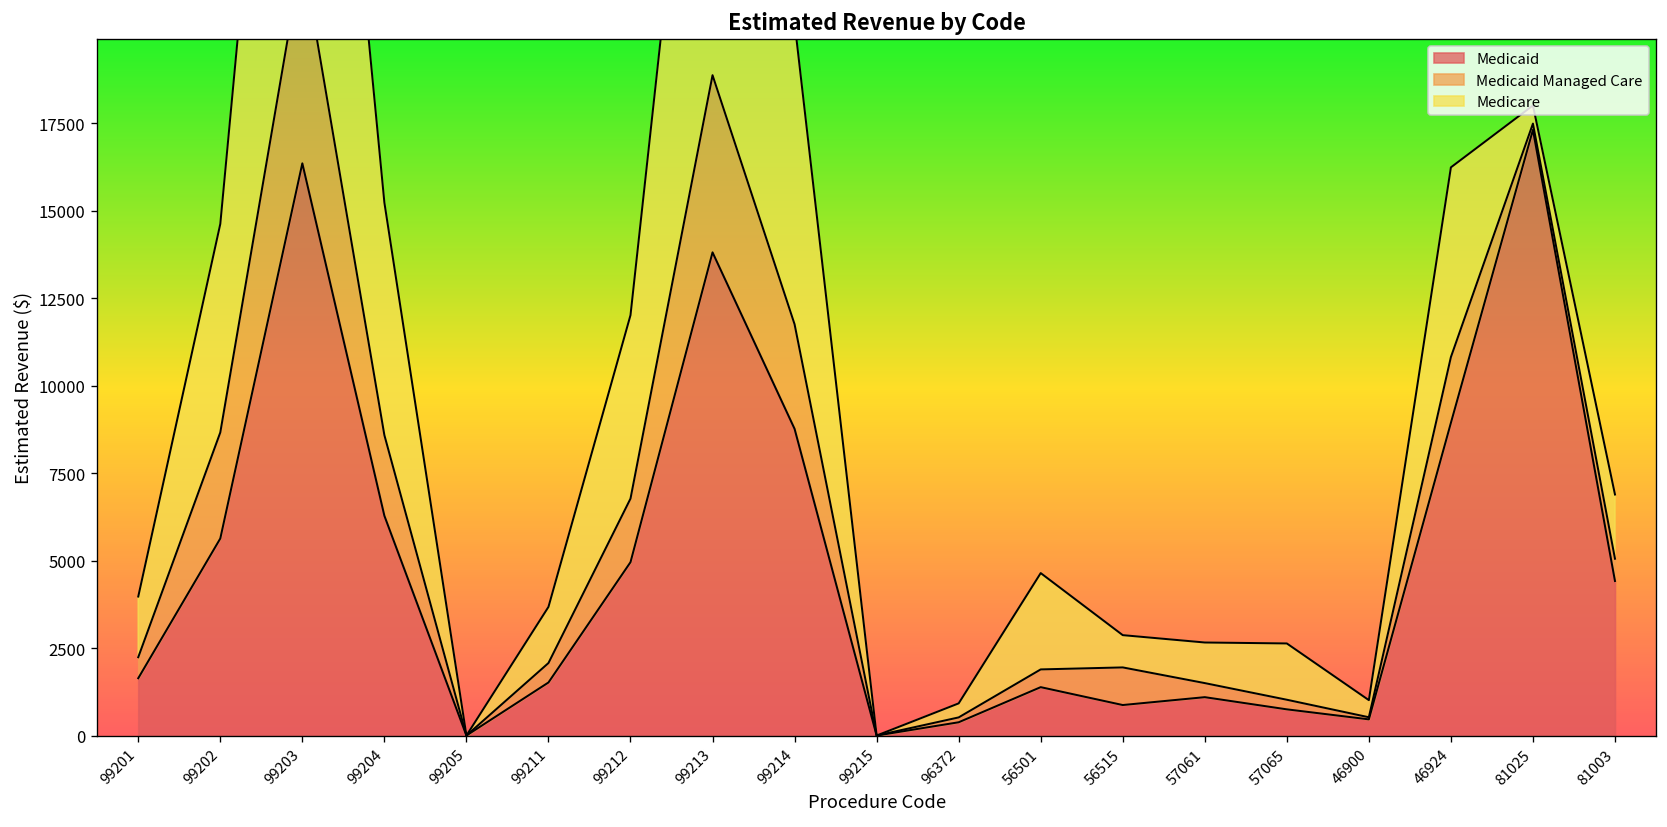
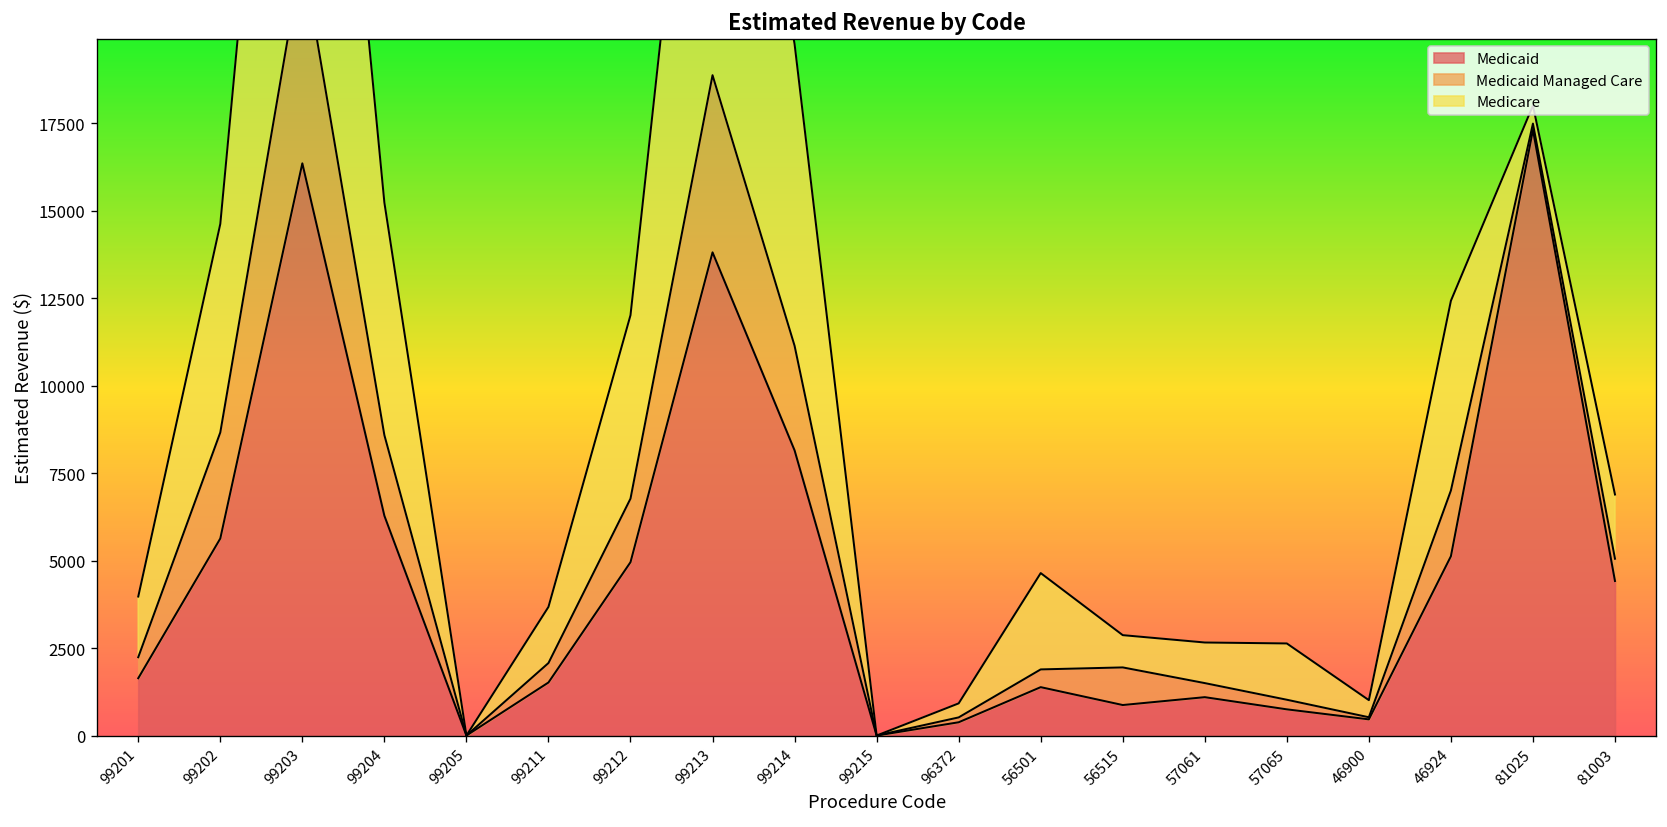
  {
    "Medicaid": {
      "99201": 1600,
      "99202": 5600,
      "99203": 16400,
      "99204": 6300,
      "99211": 1500,
      "99212": 5000,
      "99213": 13800,
-     "99214": 8800,
+     "99214": 8200,
      "96372": 400,
      "56501": 1400,
      "56515": 900,
      "57061": 1100,
      "57065": 700,
-     "46924": 8900,
+     "46924": 5100,
      "81025": 17300,
      "81003": 4400
    },
    "Medicaid Managed Care": {
      "99201": 600,
      "99202": 3000,
      "99204": 2300,
      "99211": 600,
      "99212": 1800,
      "99213": 5100,
      "99214": 3000,
      "96372": 100,
      "56501": 500,
      "56515": 1100,
      "57061": 400,
      "57065": 300,
      "46924": 1900,
      "81025": 200,
      "81003": 600
    },
    "Medicare": {
      "99201": 1700,
      "99202": 6000,
      "99204": 6600,
      "99211": 1600,
      "99212": 5200,
      "96372": 400,
      "56501": 2800,
      "56515": 900,
      "57061": 1200,
      "57065": 1600,
      "46900": 500,
      "46924": 5400,
      "81003": 1800
    }
  }
